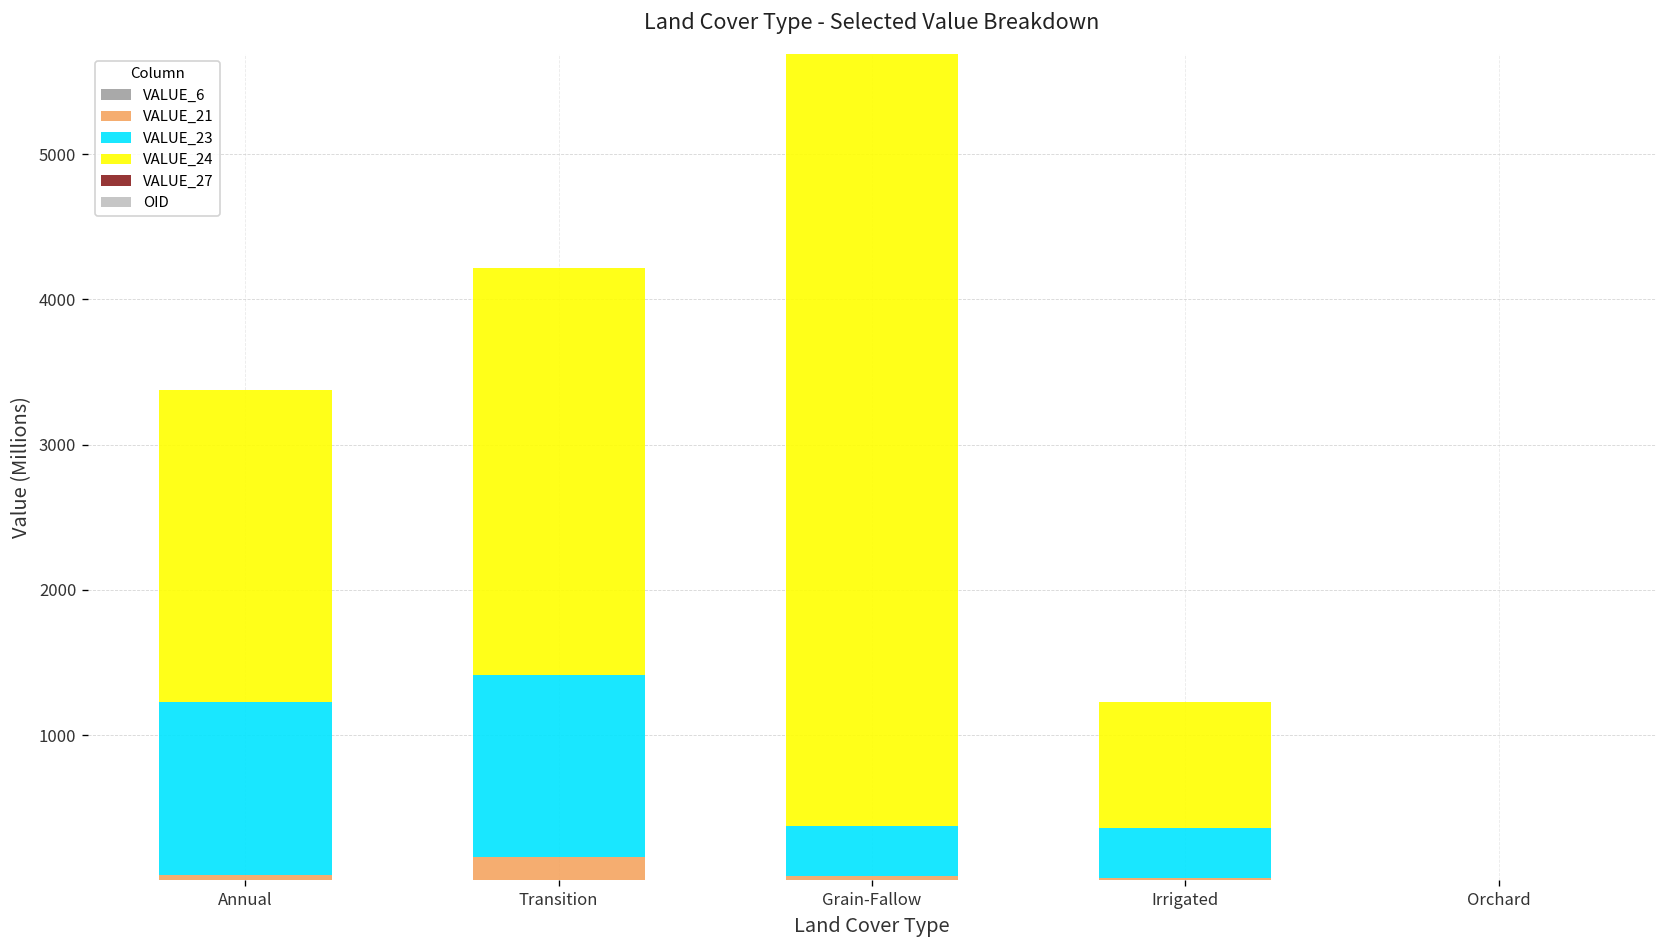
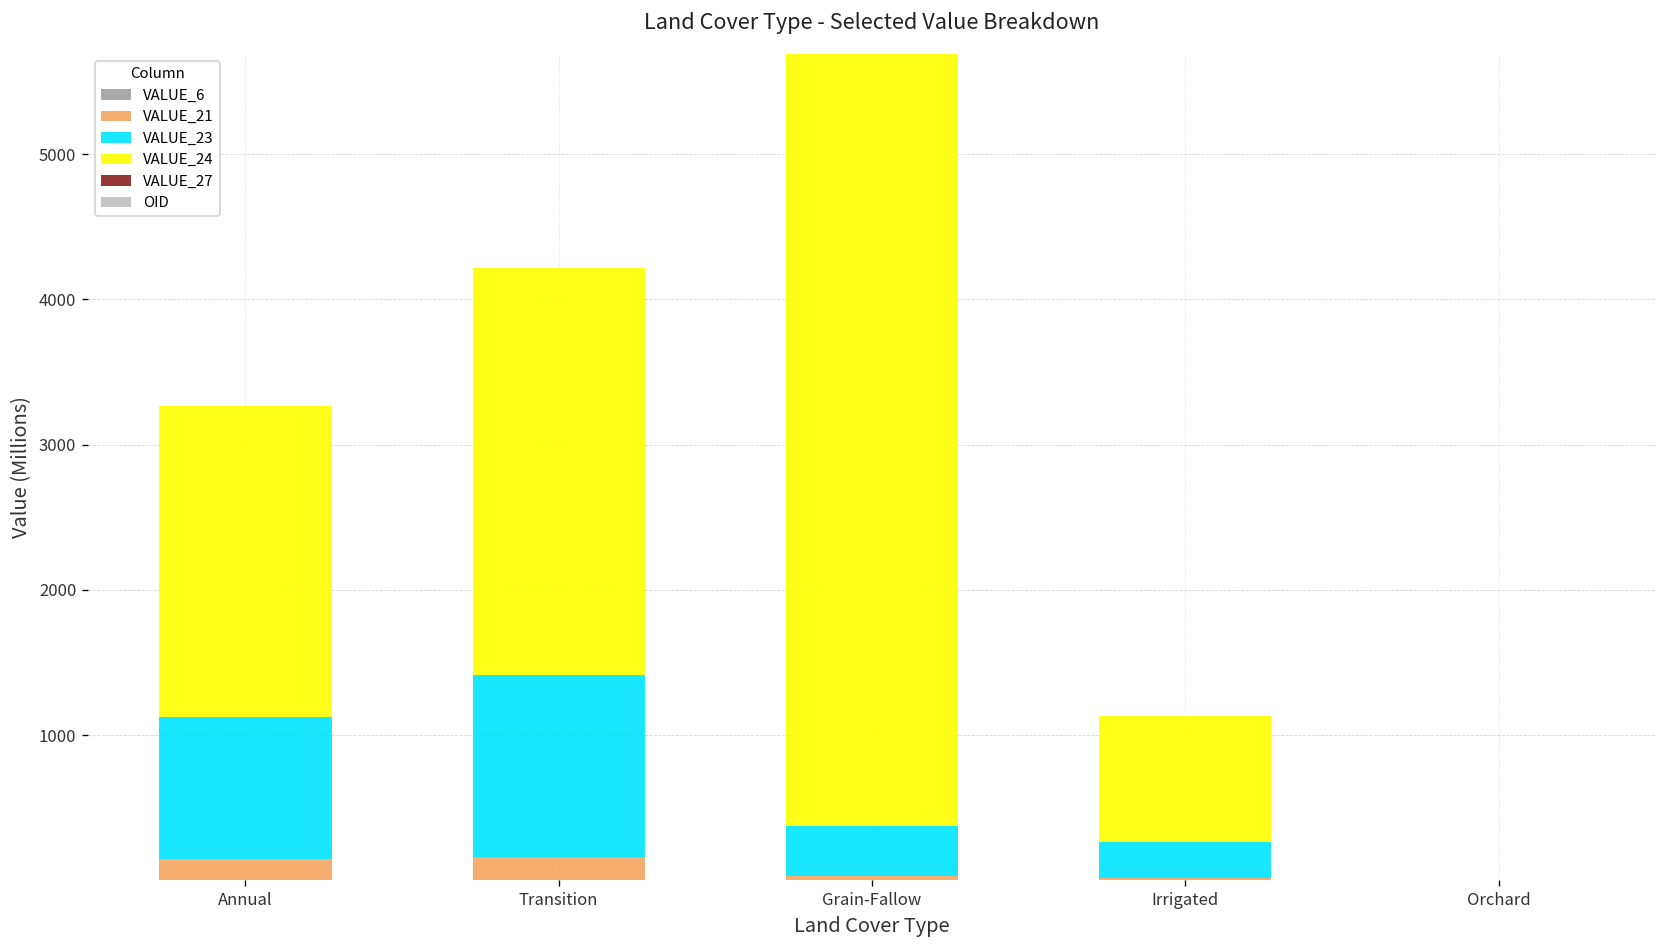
  {
    "VALUE_21": {
-     "Annual": 30,
+     "Annual": 150,
      "Transition": 160,
      "Grain-Fallow": 30,
      "Orchard": 0
    },
    "VALUE_23": {
-     "Annual": 1200,
+     "Annual": 970,
      "Transition": 1250,
      "Grain-Fallow": 340,
-     "Irrigated": 340,
+     "Irrigated": 250,
      "Orchard": 0
    }
  }
